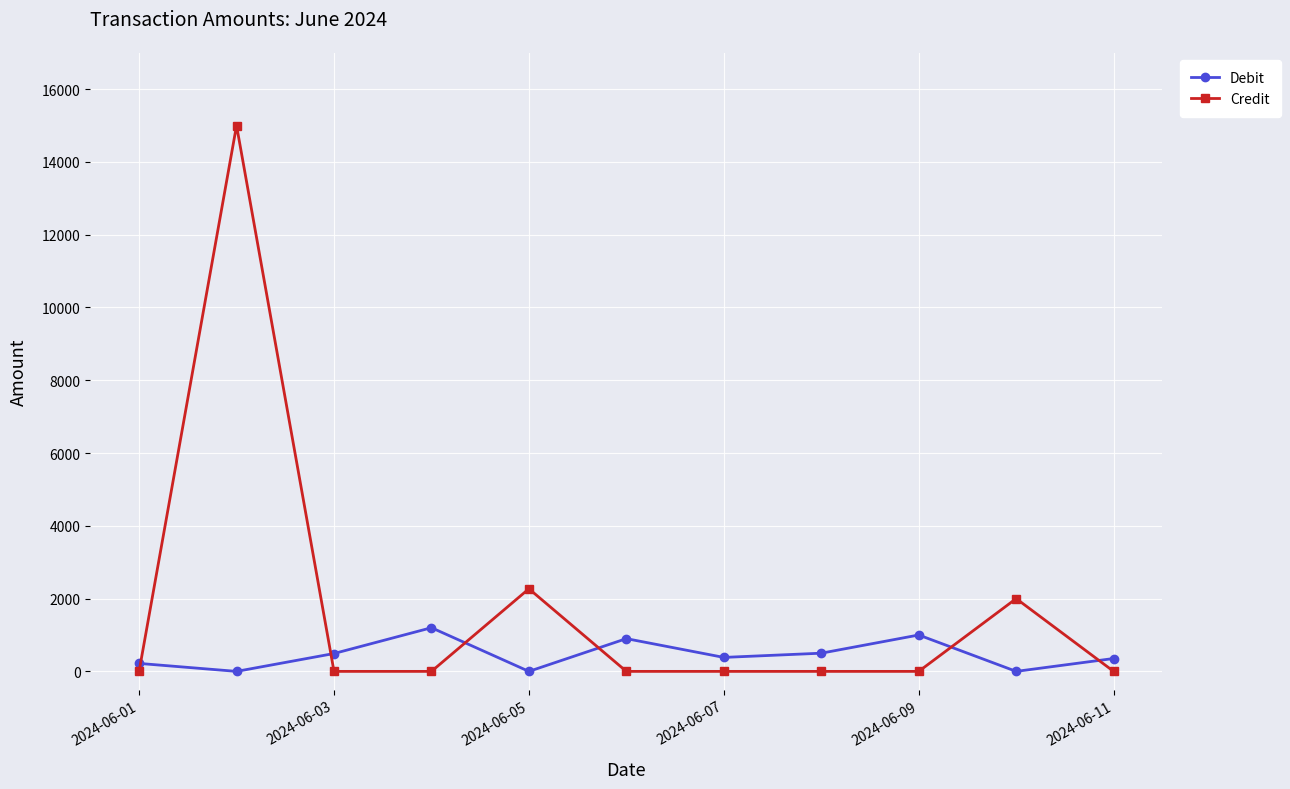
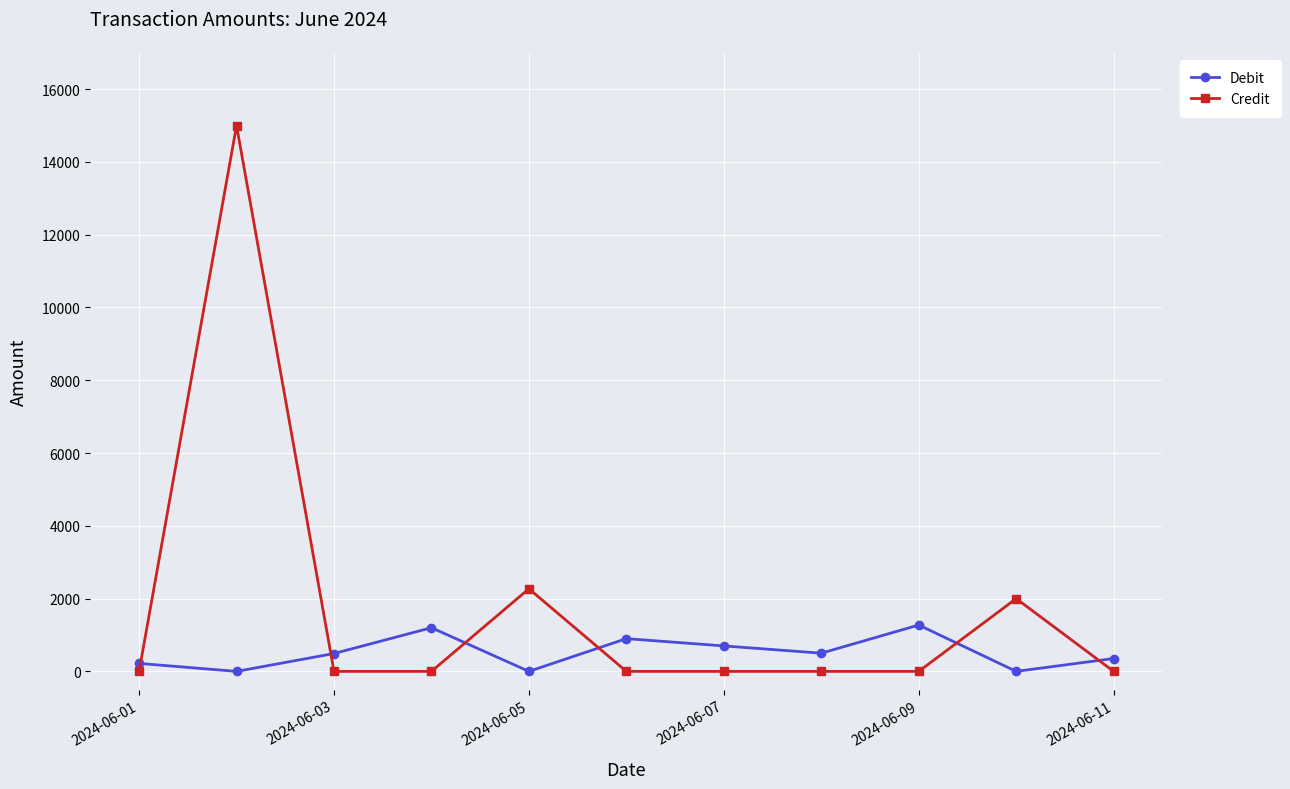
  {
    "Debit": {
      "2024-06-01": 200,
      "2024-06-03": 500,
      "2024-06-05": 0,
-     "2024-06-07": 400,
-     "2024-06-09": 1000,
+     "2024-06-07": 700,
+     "2024-06-09": 1300,
      "2024-06-11": 400
    },
    "Credit": {
      "2024-06-01": 0,
      "2024-06-03": 0,
      "2024-06-05": 2300,
      "2024-06-07": 0,
      "2024-06-09": 0,
      "2024-06-11": 0
    }
  }
